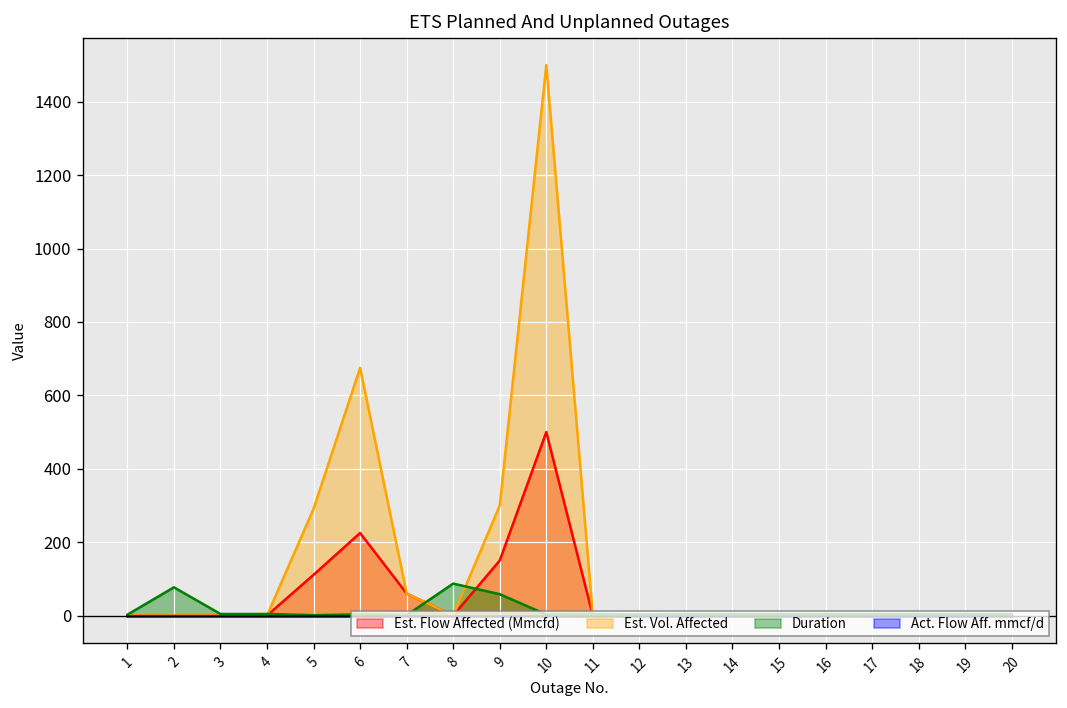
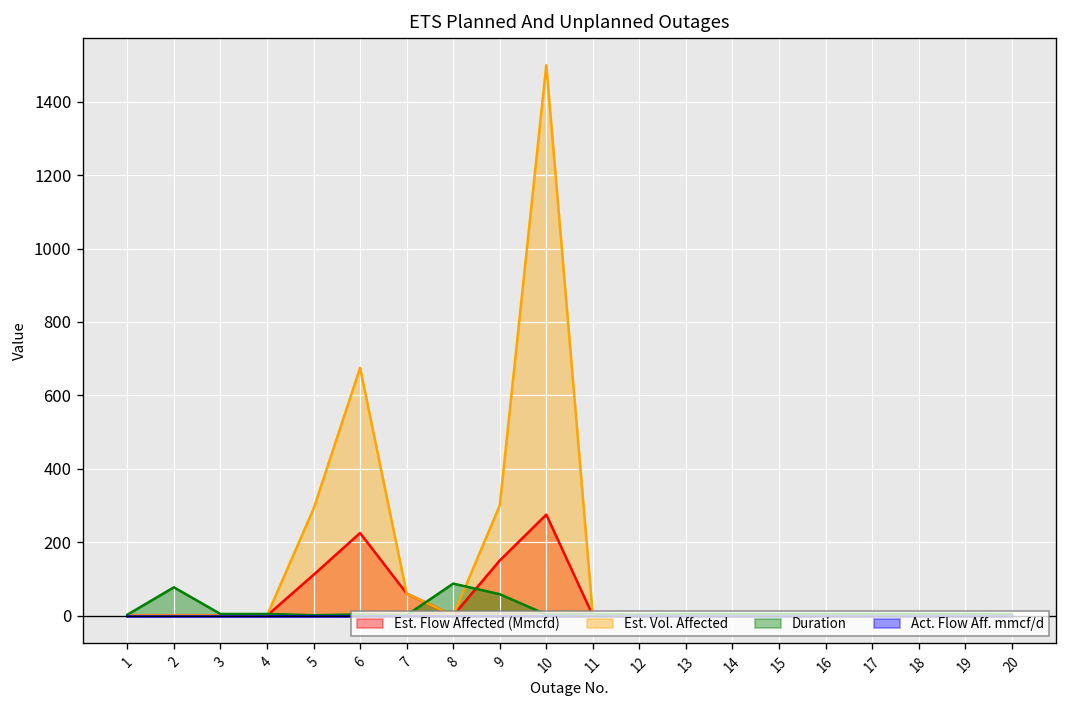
  {
    "Est. Flow Affected (Mmcfd)": {
      "5": 110,
      "6": 230,
      "9": 150,
-     "10": 500
+     "10": 280
    },
    "Est. Vol. Affected": {
      "5": 290,
      "6": 680,
      "9": 300,
      "10": 1500
    },
    "Duration": {
      "2": 80,
      "8": 90,
      "9": 60
    }
  }
